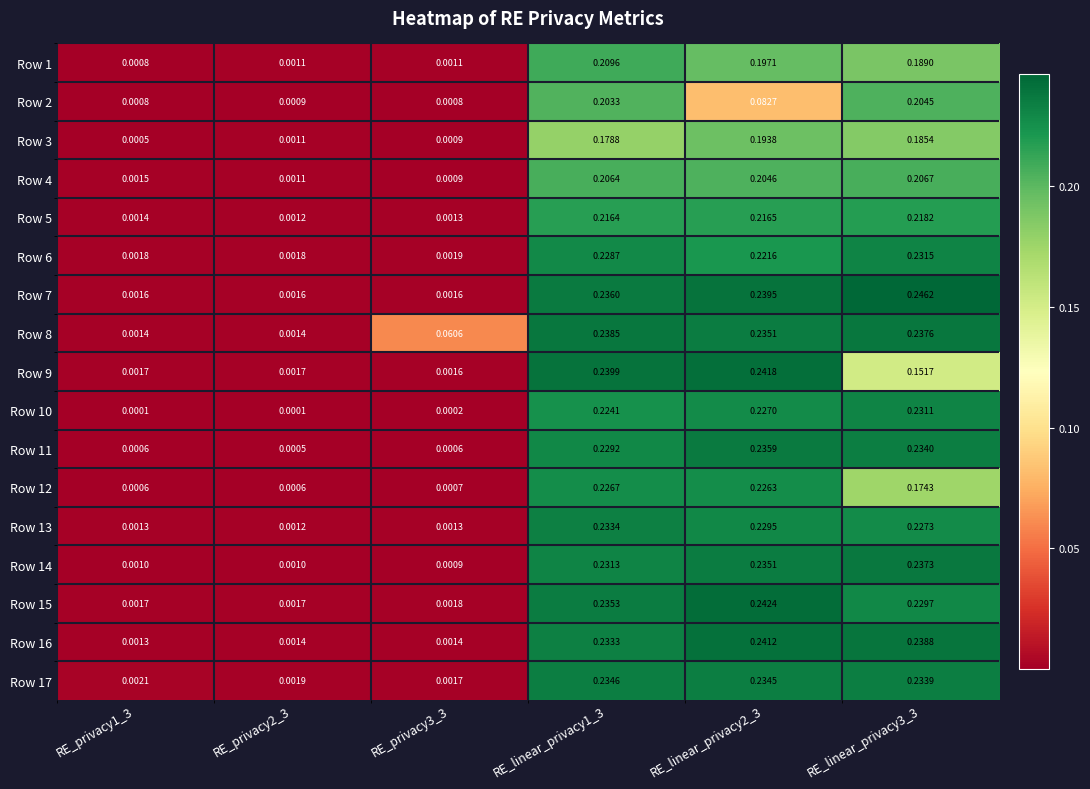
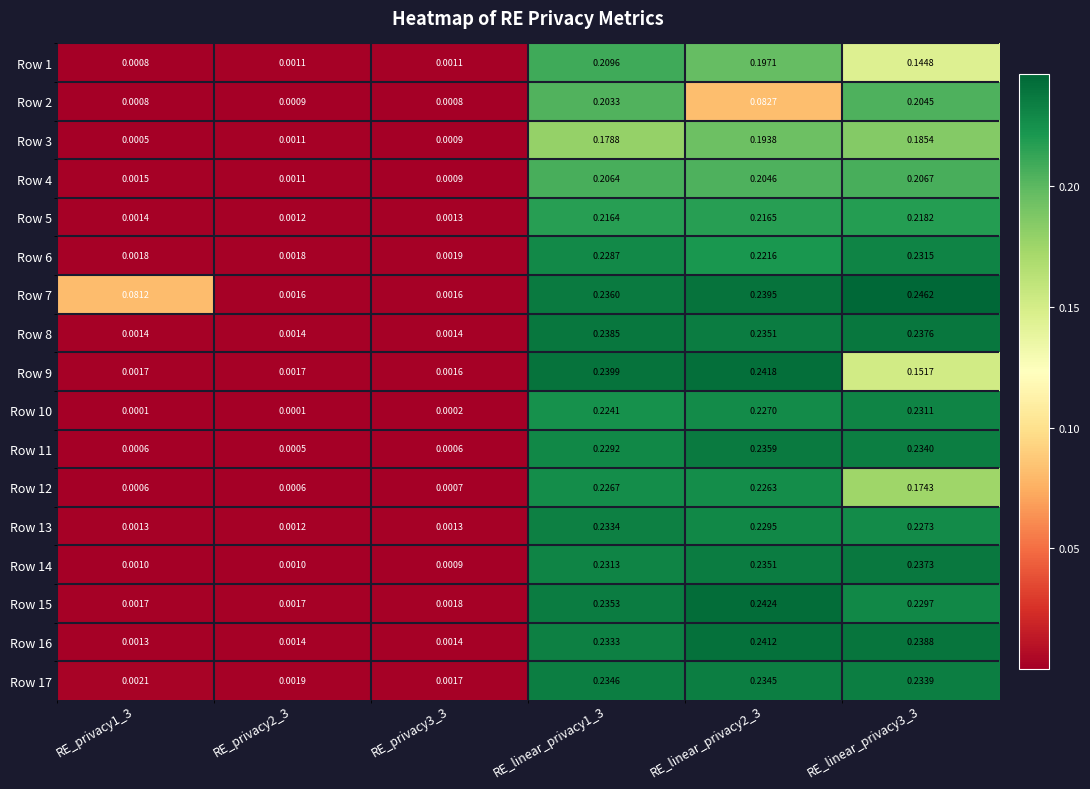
  {
    "Row 1": {
      "RE_privacy1_3": 0.0008,
      "RE_privacy2_3": 0.0011,
      "RE_privacy3_3": 0.0011,
      "RE_linear_privacy1_3": 0.2096,
      "RE_linear_privacy2_3": 0.1971,
-     "RE_linear_privacy3_3": 0.1890
+     "RE_linear_privacy3_3": 0.1448
    },
    "Row 2": {
      "RE_privacy1_3": 0.0008,
      "RE_privacy2_3": 0.0009,
      "RE_privacy3_3": 0.0008,
      "RE_linear_privacy1_3": 0.2033,
      "RE_linear_privacy2_3": 0.0827,
      "RE_linear_privacy3_3": 0.2045
    },
    "Row 3": {
      "RE_privacy1_3": 0.0005,
      "RE_privacy2_3": 0.0011,
      "RE_privacy3_3": 0.0009,
      "RE_linear_privacy1_3": 0.1788,
      "RE_linear_privacy2_3": 0.1938,
      "RE_linear_privacy3_3": 0.1854
    },
    "Row 4": {
      "RE_privacy1_3": 0.0015,
      "RE_privacy2_3": 0.0011,
      "RE_privacy3_3": 0.0009,
      "RE_linear_privacy1_3": 0.2064,
      "RE_linear_privacy2_3": 0.2046,
      "RE_linear_privacy3_3": 0.2067
    },
    "Row 5": {
      "RE_privacy1_3": 0.0014,
      "RE_privacy2_3": 0.0012,
      "RE_privacy3_3": 0.0013,
      "RE_linear_privacy1_3": 0.2164,
      "RE_linear_privacy2_3": 0.2165,
      "RE_linear_privacy3_3": 0.2182
    },
    "Row 6": {
      "RE_privacy1_3": 0.0018,
      "RE_privacy2_3": 0.0018,
      "RE_privacy3_3": 0.0019,
      "RE_linear_privacy1_3": 0.2287,
      "RE_linear_privacy2_3": 0.2216,
      "RE_linear_privacy3_3": 0.2315
    },
    "Row 7": {
-     "RE_privacy1_3": 0.0016,
+     "RE_privacy1_3": 0.0812,
      "RE_privacy2_3": 0.0016,
      "RE_privacy3_3": 0.0016,
      "RE_linear_privacy1_3": 0.2360,
      "RE_linear_privacy2_3": 0.2395,
      "RE_linear_privacy3_3": 0.2462
    },
    "Row 8": {
      "RE_privacy1_3": 0.0014,
      "RE_privacy2_3": 0.0014,
-     "RE_privacy3_3": 0.0606,
+     "RE_privacy3_3": 0.0014,
      "RE_linear_privacy1_3": 0.2385,
      "RE_linear_privacy2_3": 0.2351,
      "RE_linear_privacy3_3": 0.2376
    },
    "Row 9": {
      "RE_privacy1_3": 0.0017,
      "RE_privacy2_3": 0.0017,
      "RE_privacy3_3": 0.0016,
      "RE_linear_privacy1_3": 0.2399,
      "RE_linear_privacy2_3": 0.2418,
      "RE_linear_privacy3_3": 0.1517
    },
    "Row 10": {
      "RE_privacy1_3": 0.0001,
      "RE_privacy2_3": 0.0001,
      "RE_privacy3_3": 0.0002,
      "RE_linear_privacy1_3": 0.2241,
      "RE_linear_privacy2_3": 0.2270,
      "RE_linear_privacy3_3": 0.2311
    },
    "Row 11": {
      "RE_privacy1_3": 0.0006,
      "RE_privacy2_3": 0.0005,
      "RE_privacy3_3": 0.0006,
      "RE_linear_privacy1_3": 0.2292,
      "RE_linear_privacy2_3": 0.2359,
      "RE_linear_privacy3_3": 0.2340
    },
    "Row 12": {
      "RE_privacy1_3": 0.0006,
      "RE_privacy2_3": 0.0006,
      "RE_privacy3_3": 0.0007,
      "RE_linear_privacy1_3": 0.2267,
      "RE_linear_privacy2_3": 0.2263,
      "RE_linear_privacy3_3": 0.1743
    },
    "Row 13": {
      "RE_privacy1_3": 0.0013,
      "RE_privacy2_3": 0.0012,
      "RE_privacy3_3": 0.0013,
      "RE_linear_privacy1_3": 0.2334,
      "RE_linear_privacy2_3": 0.2295,
      "RE_linear_privacy3_3": 0.2273
    },
    "Row 14": {
      "RE_privacy1_3": 0.0010,
      "RE_privacy2_3": 0.0010,
      "RE_privacy3_3": 0.0009,
      "RE_linear_privacy1_3": 0.2313,
      "RE_linear_privacy2_3": 0.2351,
      "RE_linear_privacy3_3": 0.2373
    },
    "Row 15": {
      "RE_privacy1_3": 0.0017,
      "RE_privacy2_3": 0.0017,
      "RE_privacy3_3": 0.0018,
      "RE_linear_privacy1_3": 0.2353,
      "RE_linear_privacy2_3": 0.2424,
      "RE_linear_privacy3_3": 0.2297
    },
    "Row 16": {
      "RE_privacy1_3": 0.0013,
      "RE_privacy2_3": 0.0014,
      "RE_privacy3_3": 0.0014,
      "RE_linear_privacy1_3": 0.2333,
      "RE_linear_privacy2_3": 0.2412,
      "RE_linear_privacy3_3": 0.2388
    },
    "Row 17": {
      "RE_privacy1_3": 0.0021,
      "RE_privacy2_3": 0.0019,
      "RE_privacy3_3": 0.0017,
      "RE_linear_privacy1_3": 0.2346,
      "RE_linear_privacy2_3": 0.2345,
      "RE_linear_privacy3_3": 0.2339
    }
  }
